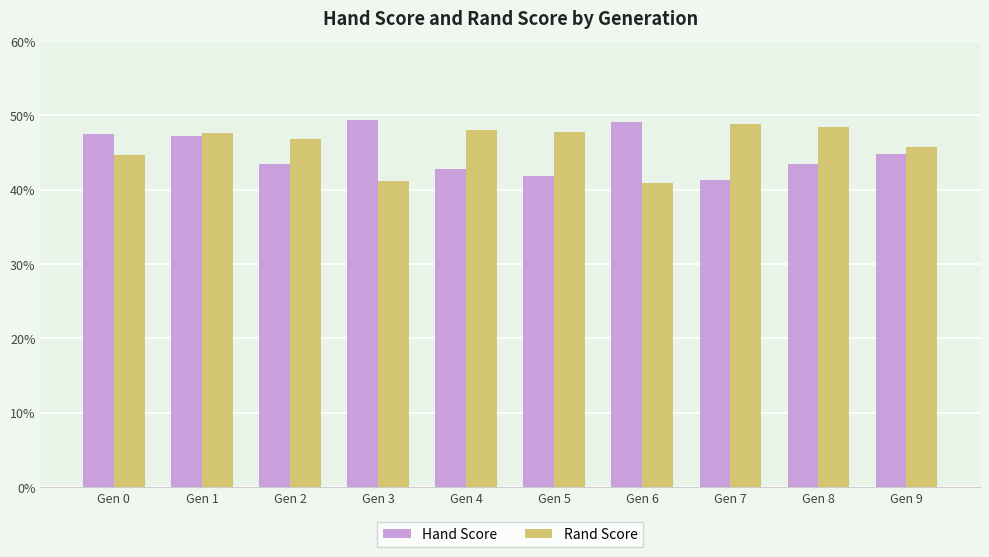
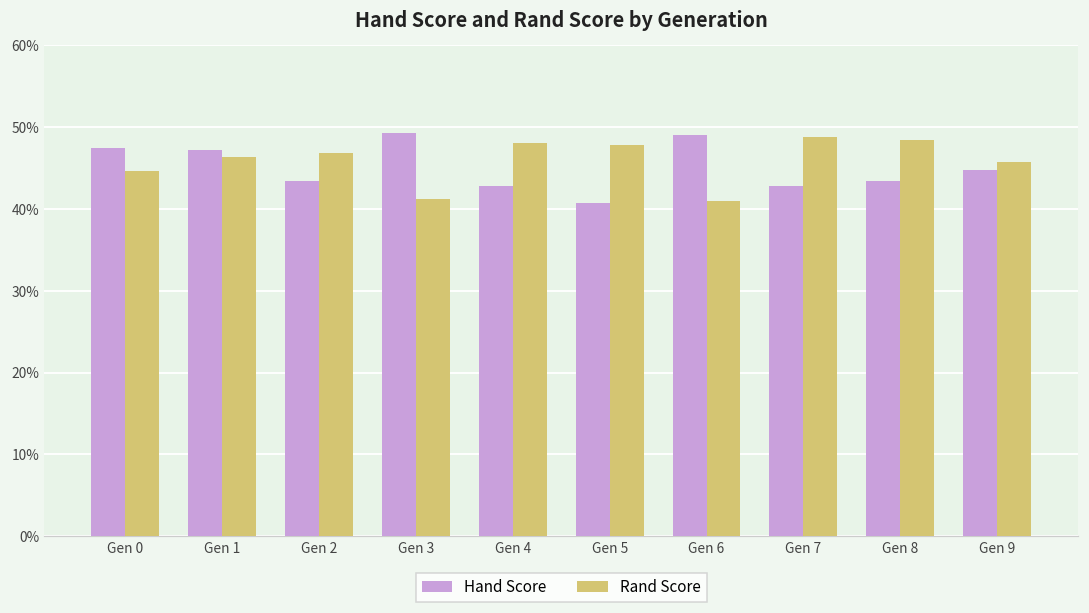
  {
    "Hand Score": {
      "Gen 0": "48%",
      "Gen 1": "47%",
      "Gen 2": "43%",
      "Gen 3": "49%",
      "Gen 4": "43%",
-     "Gen 5": "42%",
+     "Gen 5": "41%",
      "Gen 6": "49%",
-     "Gen 7": "41%",
+     "Gen 7": "43%",
      "Gen 8": "43%",
      "Gen 9": "45%"
    },
    "Rand Score": {
      "Gen 0": "45%",
-     "Gen 1": "48%",
+     "Gen 1": "46%",
      "Gen 2": "47%",
      "Gen 3": "41%",
      "Gen 4": "48%",
      "Gen 5": "48%",
      "Gen 6": "41%",
      "Gen 7": "49%",
      "Gen 8": "49%",
      "Gen 9": "46%"
    }
  }
